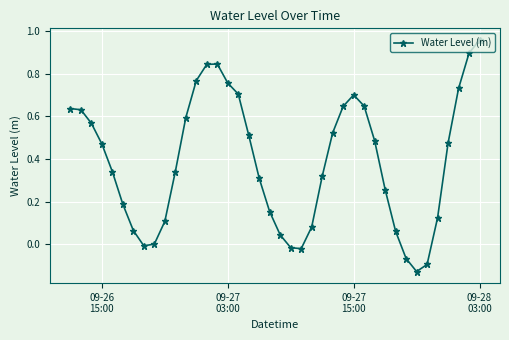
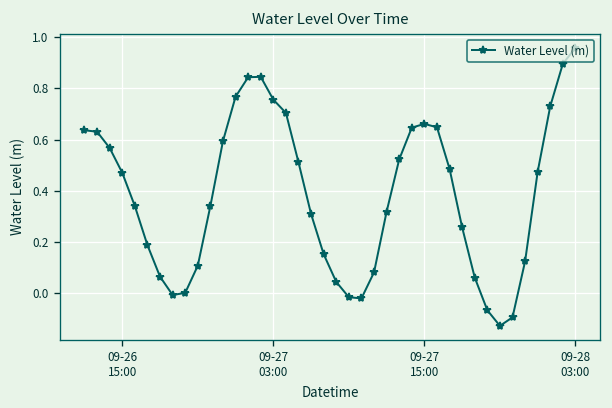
  {
    "09-26 15:00": 0.47,
    "09-27 03:00": 0.76,
-   "09-27 15:00": 0.70
+   "09-27 15:00": 0.66
  }
